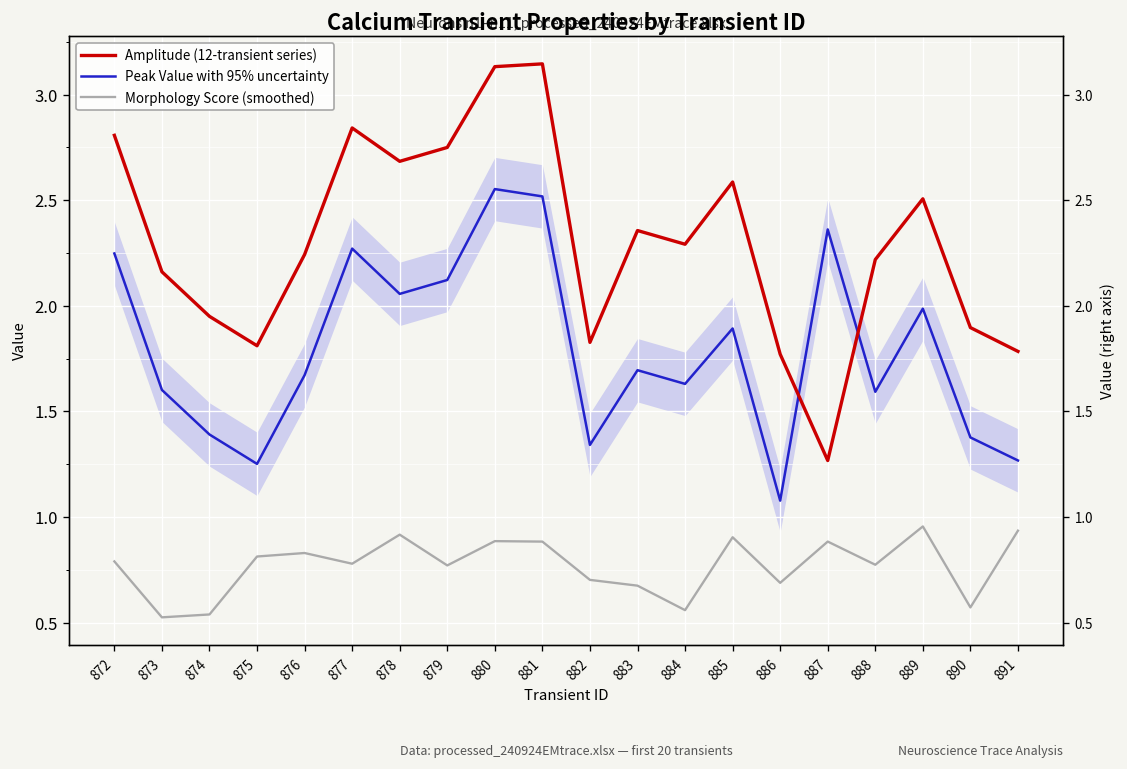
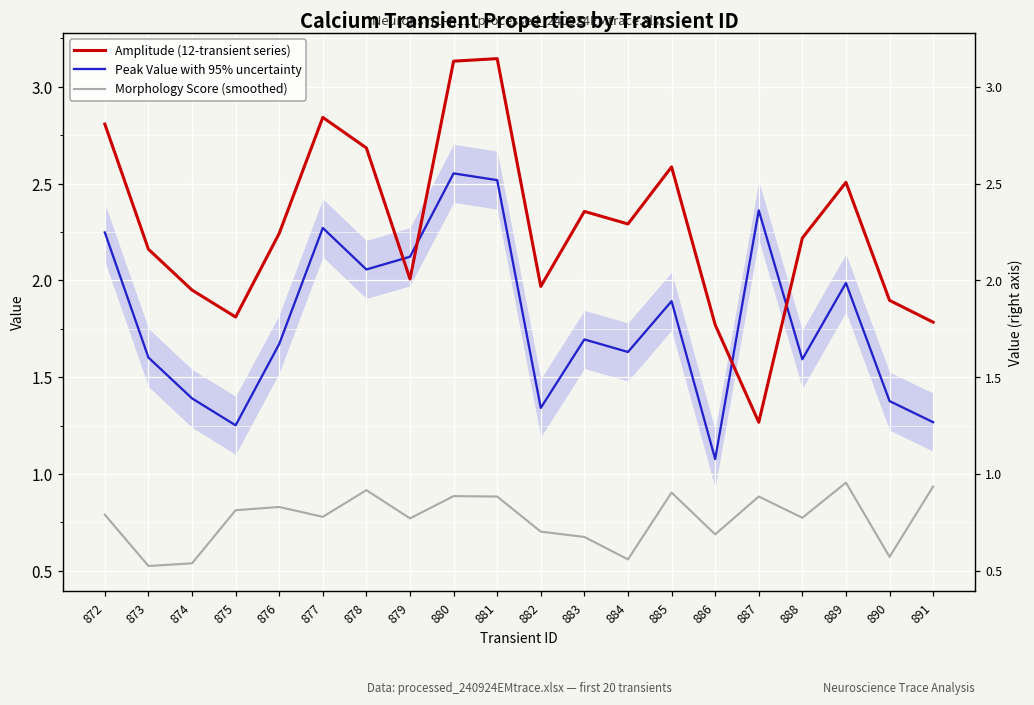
  {
    "Amplitude (12-transient series)": {
      "872": 2.81,
      "873": 2.16,
      "874": 1.95,
      "875": 1.81,
      "876": 2.24,
      "877": 2.84,
      "878": 2.68,
-     "879": 2.75,
+     "879": 2.01,
      "880": 3.13,
      "881": 3.15,
-     "882": 1.83,
+     "882": 1.97,
      "883": 2.36,
      "884": 2.29,
      "885": 2.59,
      "886": 1.77,
      "887": 1.27,
      "888": 2.22,
      "889": 2.51,
      "890": 1.90,
      "891": 1.78
    },
    "Peak Value with 95% uncertainty": {
      "872": 2.25,
      "873": 1.60,
      "874": 1.39,
      "875": 1.25,
      "876": 1.67,
      "877": 2.27,
      "878": 2.06,
      "879": 2.12,
      "880": 2.55,
      "881": 2.52,
      "882": 1.34,
      "883": 1.70,
      "884": 1.63,
      "885": 1.89,
      "886": 1.08,
      "887": 2.36,
      "888": 1.59,
      "889": 1.99,
      "890": 1.38,
      "891": 1.27
    },
    "Morphology Score (smoothed)": {
      "872": 0.79,
      "873": 0.52,
      "874": 0.54,
      "875": 0.81,
      "876": 0.83,
      "877": 0.78,
      "878": 0.92,
      "879": 0.77,
      "880": 0.89,
      "881": 0.88,
      "882": 0.70,
      "883": 0.67,
      "884": 0.56,
      "885": 0.90,
      "886": 0.69,
      "887": 0.88,
      "888": 0.77,
      "889": 0.96,
      "890": 0.57,
      "891": 0.94
    }
  }
